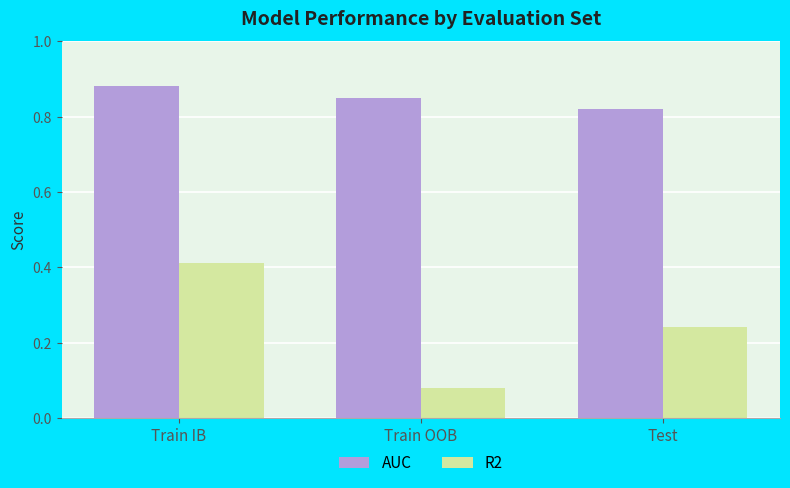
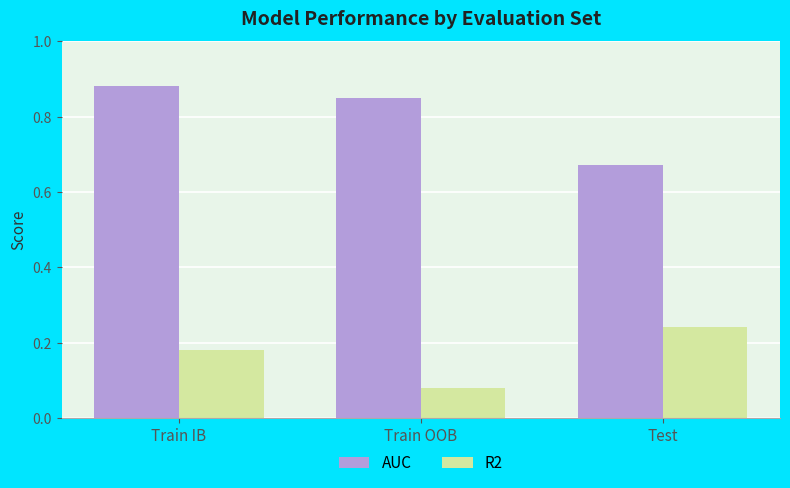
  {
    "AUC": {
      "Train IB": 0.88,
      "Train OOB": 0.85,
-     "Test": 0.82
+     "Test": 0.67
    },
    "R2": {
-     "Train IB": 0.41,
+     "Train IB": 0.18,
      "Train OOB": 0.08,
      "Test": 0.24
    }
  }
